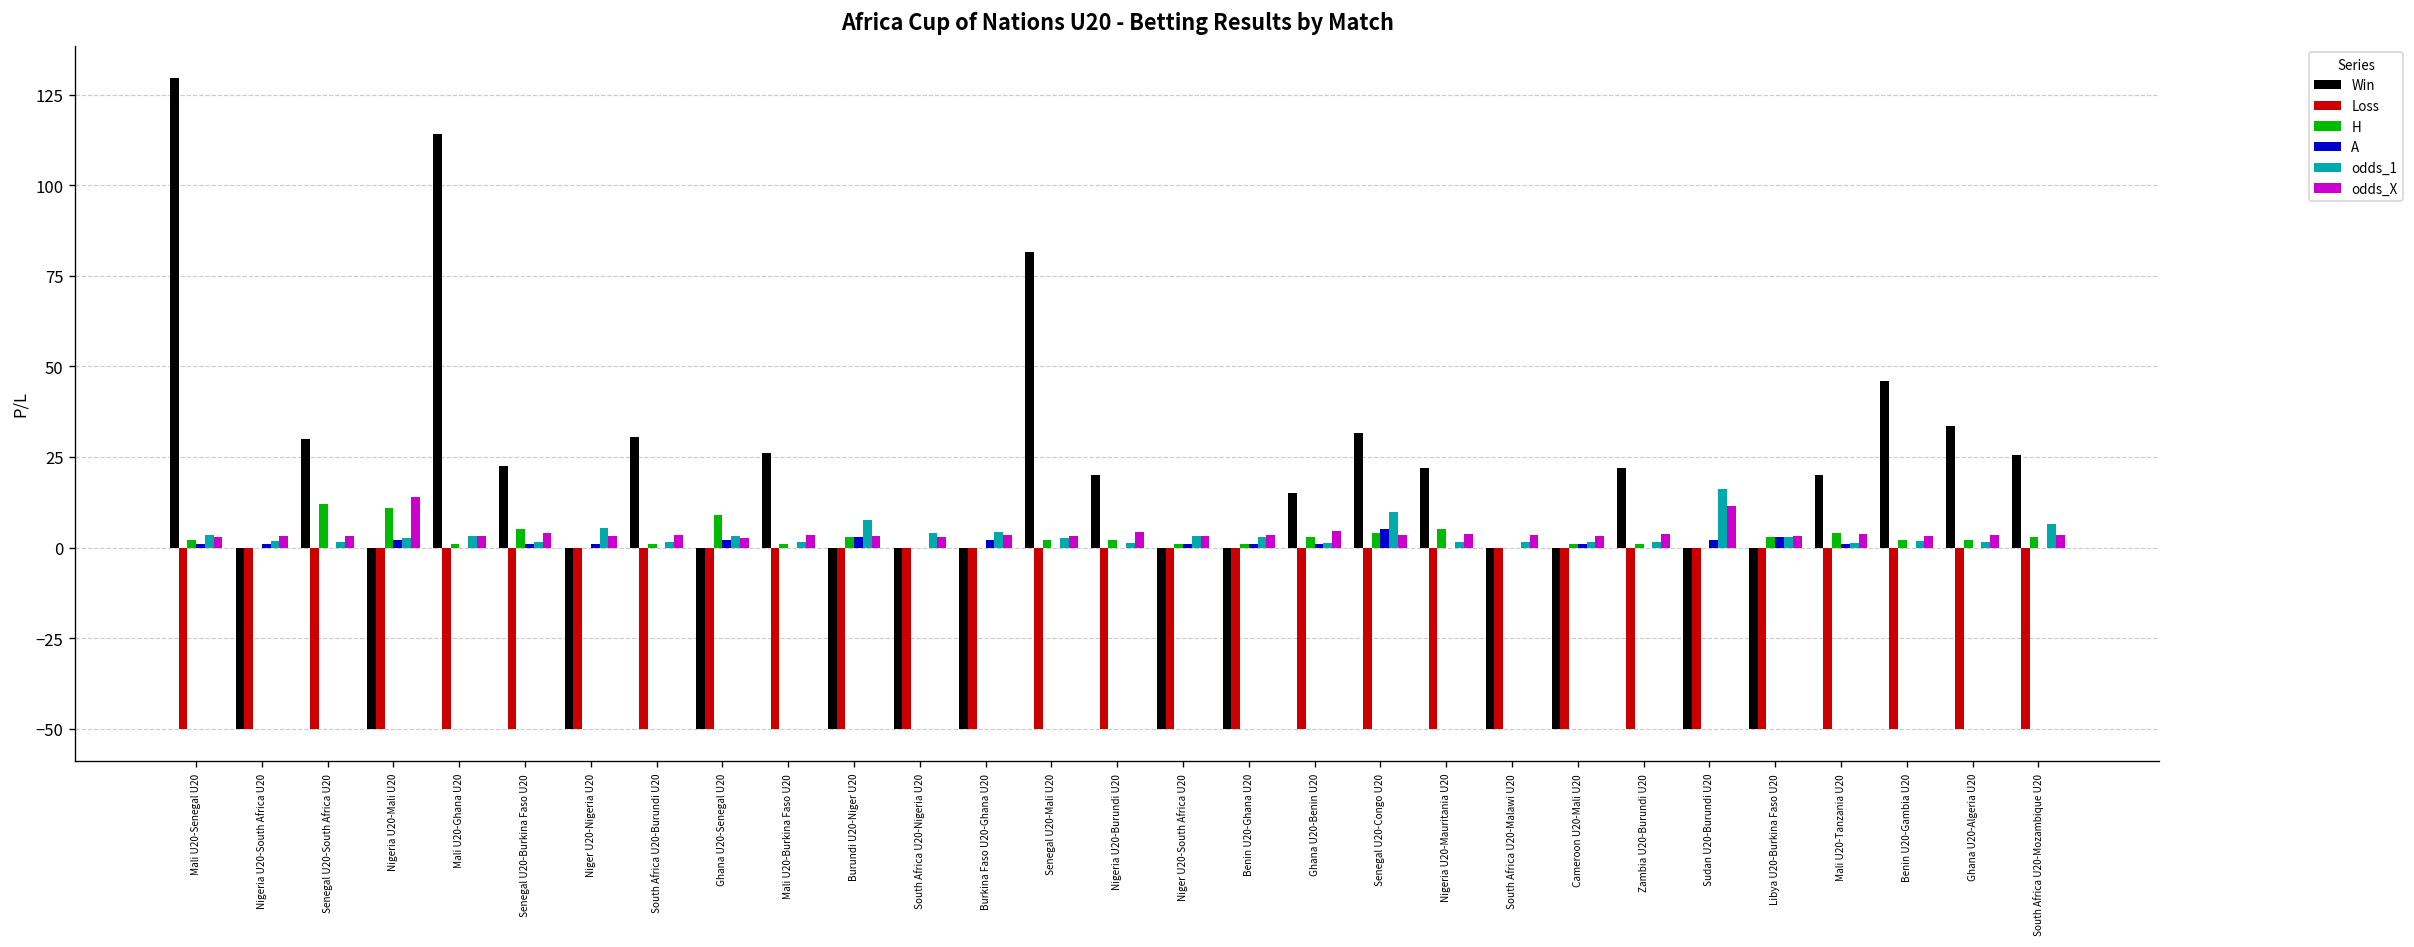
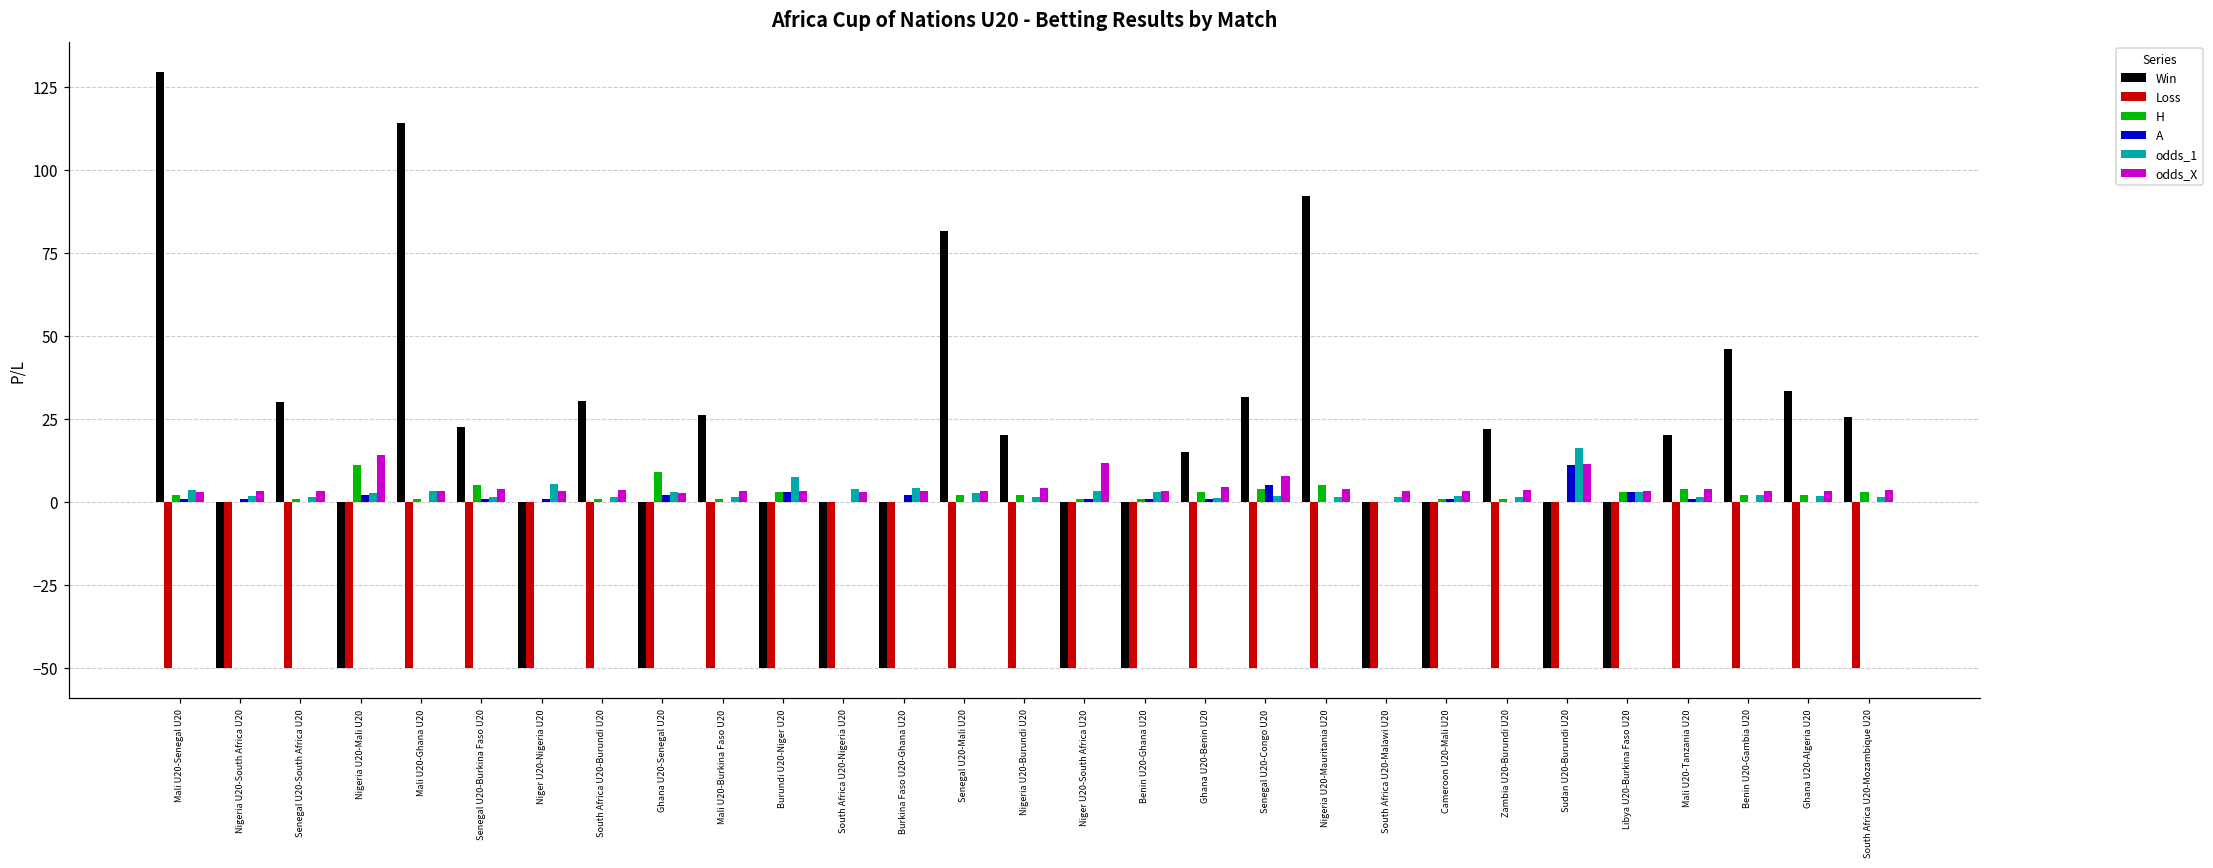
  {
    "Win": {
      "Mali U20-Senegal U20": 130,
      "Nigeria U20-South Africa U20": -50,
      "Senegal U20-South Africa U20": 30,
      "Nigeria U20-Mali U20": -50,
      "Mali U20-Ghana U20": 114,
      "Senegal U20-Burkina Faso U20": 23,
      "Niger U20-Nigeria U20": -50,
      "South Africa U20-Burundi U20": 31,
      "Ghana U20-Senegal U20": -50,
      "Mali U20-Burkina Faso U20": 26,
      "Burundi U20-Niger U20": -50,
      "South Africa U20-Nigeria U20": -50,
      "Burkina Faso U20-Ghana U20": -50,
      "Senegal U20-Mali U20": 82,
      "Nigeria U20-Burundi U20": 20,
      "Niger U20-South Africa U20": -50,
      "Benin U20-Ghana U20": -50,
      "Ghana U20-Benin U20": 15,
      "Senegal U20-Congo U20": 32,
-     "Nigeria U20-Mauritania U20": 22,
+     "Nigeria U20-Mauritania U20": 92,
      "South Africa U20-Malawi U20": -50,
      "Cameroon U20-Mali U20": -50,
      "Zambia U20-Burundi U20": 22,
      "Sudan U20-Burundi U20": -50,
      "Libya U20-Burkina Faso U20": -50,
      "Mali U20-Tanzania U20": 20,
      "Benin U20-Gambia U20": 46,
      "Ghana U20-Algeria U20": 34,
      "South Africa U20-Mozambique U20": 26
    },
    "Loss": {
      "Mali U20-Senegal U20": -50,
      "Nigeria U20-South Africa U20": -50,
      "Senegal U20-South Africa U20": -50,
      "Nigeria U20-Mali U20": -50,
      "Mali U20-Ghana U20": -50,
      "Senegal U20-Burkina Faso U20": -50,
      "Niger U20-Nigeria U20": -50,
      "South Africa U20-Burundi U20": -50,
      "Ghana U20-Senegal U20": -50,
      "Mali U20-Burkina Faso U20": -50,
      "Burundi U20-Niger U20": -50,
      "South Africa U20-Nigeria U20": -50,
      "Burkina Faso U20-Ghana U20": -50,
      "Senegal U20-Mali U20": -50,
      "Nigeria U20-Burundi U20": -50,
      "Niger U20-South Africa U20": -50,
      "Benin U20-Ghana U20": -50,
      "Ghana U20-Benin U20": -50,
      "Senegal U20-Congo U20": -50,
      "Nigeria U20-Mauritania U20": -50,
      "South Africa U20-Malawi U20": -50,
      "Cameroon U20-Mali U20": -50,
      "Zambia U20-Burundi U20": -50,
      "Sudan U20-Burundi U20": -50,
      "Libya U20-Burkina Faso U20": -50,
      "Mali U20-Tanzania U20": -50,
      "Benin U20-Gambia U20": -50,
      "Ghana U20-Algeria U20": -50,
      "South Africa U20-Mozambique U20": -50
    },
    "H": {
      "Mali U20-Senegal U20": 2,
      "Nigeria U20-South Africa U20": 0,
-     "Senegal U20-South Africa U20": 12,
+     "Senegal U20-South Africa U20": 1,
      "Nigeria U20-Mali U20": 11,
      "Mali U20-Ghana U20": 1,
      "Senegal U20-Burkina Faso U20": 5,
      "Niger U20-Nigeria U20": 0,
      "South Africa U20-Burundi U20": 1,
      "Ghana U20-Senegal U20": 9,
      "Mali U20-Burkina Faso U20": 1,
      "Burundi U20-Niger U20": 3,
      "South Africa U20-Nigeria U20": 0,
      "Burkina Faso U20-Ghana U20": 0,
      "Senegal U20-Mali U20": 2,
      "Nigeria U20-Burundi U20": 2,
      "Niger U20-South Africa U20": 1,
      "Benin U20-Ghana U20": 1,
      "Ghana U20-Benin U20": 3,
      "Senegal U20-Congo U20": 4,
      "Nigeria U20-Mauritania U20": 5,
      "South Africa U20-Malawi U20": 0,
      "Cameroon U20-Mali U20": 1,
      "Zambia U20-Burundi U20": 1,
      "Sudan U20-Burundi U20": 0,
      "Libya U20-Burkina Faso U20": 3,
      "Mali U20-Tanzania U20": 4,
      "Benin U20-Gambia U20": 2,
      "Ghana U20-Algeria U20": 2,
      "South Africa U20-Mozambique U20": 3
    },
    "A": {
      "Mali U20-Senegal U20": 1,
      "Nigeria U20-South Africa U20": 1,
      "Senegal U20-South Africa U20": 0,
      "Nigeria U20-Mali U20": 2,
      "Mali U20-Ghana U20": 0,
      "Senegal U20-Burkina Faso U20": 1,
      "Niger U20-Nigeria U20": 1,
      "South Africa U20-Burundi U20": 0,
      "Ghana U20-Senegal U20": 2,
      "Mali U20-Burkina Faso U20": 0,
      "Burundi U20-Niger U20": 3,
      "South Africa U20-Nigeria U20": 0,
      "Burkina Faso U20-Ghana U20": 2,
      "Senegal U20-Mali U20": 0,
      "Nigeria U20-Burundi U20": 0,
      "Niger U20-South Africa U20": 1,
      "Benin U20-Ghana U20": 1,
      "Ghana U20-Benin U20": 1,
      "Senegal U20-Congo U20": 5,
      "Nigeria U20-Mauritania U20": 0,
      "South Africa U20-Malawi U20": 0,
      "Cameroon U20-Mali U20": 1,
      "Zambia U20-Burundi U20": 0,
-     "Sudan U20-Burundi U20": 2,
+     "Sudan U20-Burundi U20": 11,
      "Libya U20-Burkina Faso U20": 3,
      "Mali U20-Tanzania U20": 1,
      "Benin U20-Gambia U20": 0,
      "Ghana U20-Algeria U20": 0,
      "South Africa U20-Mozambique U20": 0
    },
    "odds_1": {
      "Mali U20-Senegal U20": 4,
      "Nigeria U20-South Africa U20": 2,
      "Senegal U20-South Africa U20": 2,
      "Nigeria U20-Mali U20": 3,
      "Mali U20-Ghana U20": 3,
      "Senegal U20-Burkina Faso U20": 1,
      "Niger U20-Nigeria U20": 5,
      "South Africa U20-Burundi U20": 2,
      "Ghana U20-Senegal U20": 3,
      "Mali U20-Burkina Faso U20": 2,
      "Burundi U20-Niger U20": 8,
      "South Africa U20-Nigeria U20": 4,
      "Burkina Faso U20-Ghana U20": 4,
      "Senegal U20-Mali U20": 3,
      "Nigeria U20-Burundi U20": 1,
      "Niger U20-South Africa U20": 3,
      "Benin U20-Ghana U20": 3,
      "Ghana U20-Benin U20": 1,
-     "Senegal U20-Congo U20": 10,
+     "Senegal U20-Congo U20": 2,
      "Nigeria U20-Mauritania U20": 1,
      "South Africa U20-Malawi U20": 2,
      "Cameroon U20-Mali U20": 2,
      "Zambia U20-Burundi U20": 1,
      "Sudan U20-Burundi U20": 16,
      "Libya U20-Burkina Faso U20": 3,
      "Mali U20-Tanzania U20": 1,
      "Benin U20-Gambia U20": 2,
      "Ghana U20-Algeria U20": 2,
-     "South Africa U20-Mozambique U20": 7
+     "South Africa U20-Mozambique U20": 2
    },
    "odds_X": {
      "Mali U20-Senegal U20": 3,
      "Nigeria U20-South Africa U20": 3,
      "Senegal U20-South Africa U20": 3,
      "Nigeria U20-Mali U20": 14,
      "Mali U20-Ghana U20": 3,
      "Senegal U20-Burkina Faso U20": 4,
      "Niger U20-Nigeria U20": 3,
      "South Africa U20-Burundi U20": 4,
      "Ghana U20-Senegal U20": 3,
      "Mali U20-Burkina Faso U20": 3,
      "Burundi U20-Niger U20": 3,
      "South Africa U20-Nigeria U20": 3,
      "Burkina Faso U20-Ghana U20": 3,
      "Senegal U20-Mali U20": 3,
      "Nigeria U20-Burundi U20": 4,
-     "Niger U20-South Africa U20": 3,
+     "Niger U20-South Africa U20": 12,
      "Benin U20-Ghana U20": 3,
      "Ghana U20-Benin U20": 4,
-     "Senegal U20-Congo U20": 4,
+     "Senegal U20-Congo U20": 8,
      "Nigeria U20-Mauritania U20": 4,
      "South Africa U20-Malawi U20": 3,
      "Cameroon U20-Mali U20": 3,
      "Zambia U20-Burundi U20": 4,
      "Sudan U20-Burundi U20": 11,
      "Libya U20-Burkina Faso U20": 3,
      "Mali U20-Tanzania U20": 4,
      "Benin U20-Gambia U20": 3,
      "Ghana U20-Algeria U20": 3,
      "South Africa U20-Mozambique U20": 4
    }
  }
